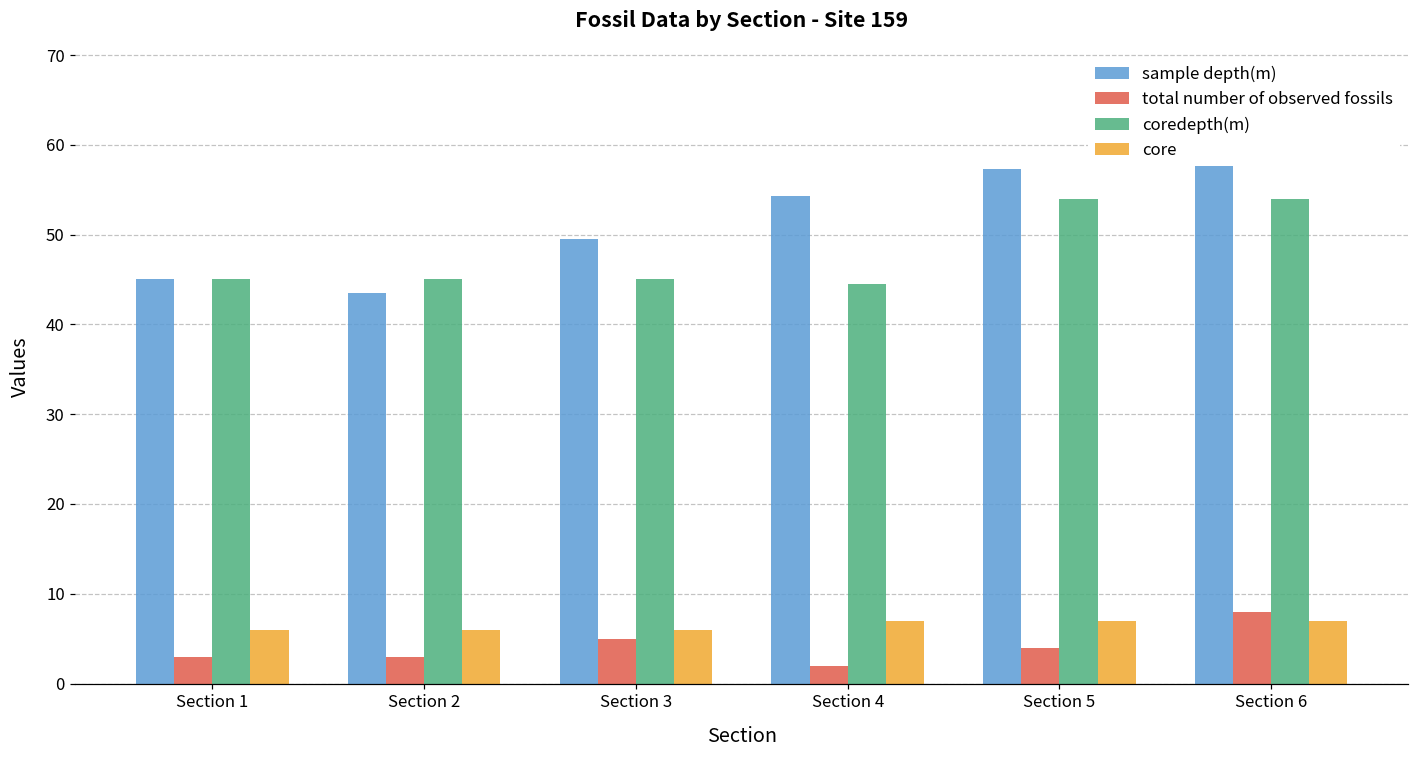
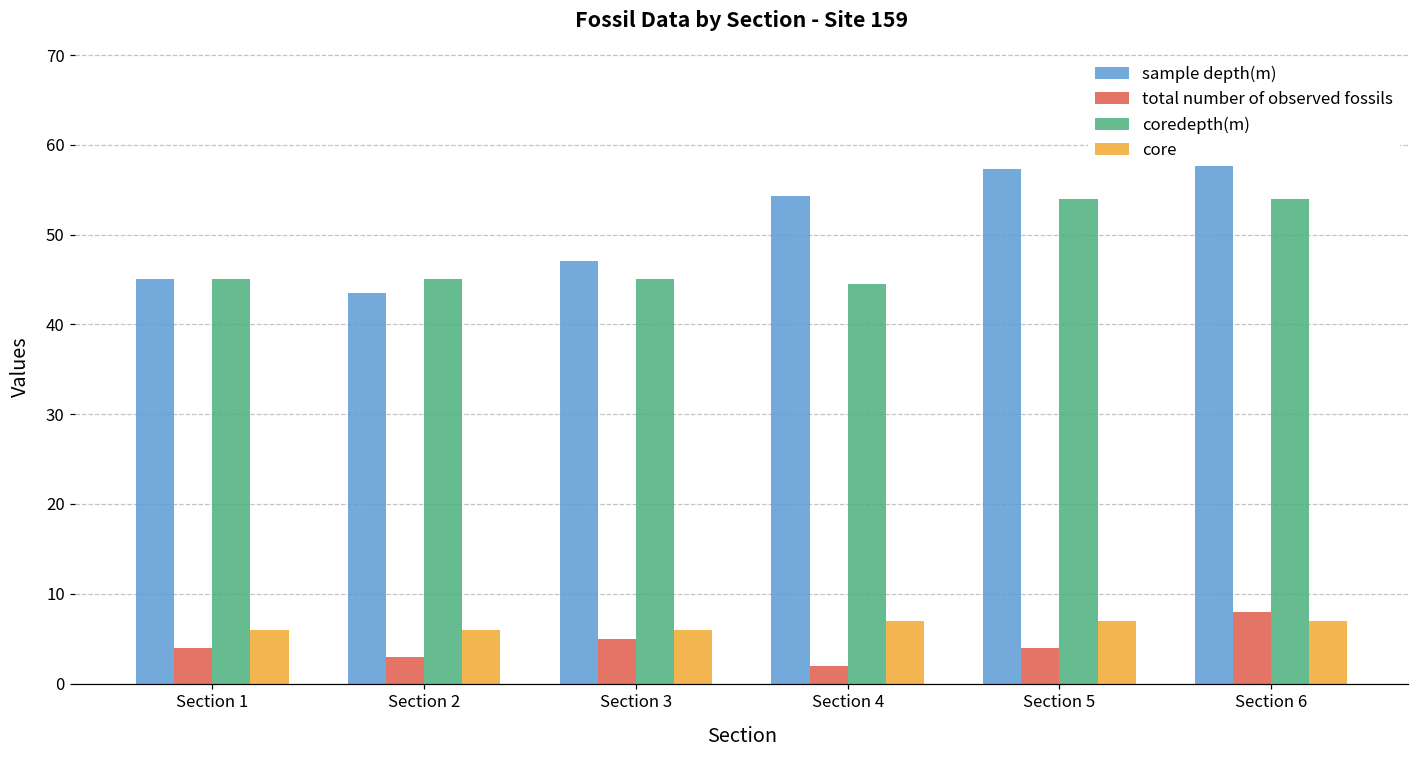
  {
    "sample depth(m)": {
      "Section 1": 45,
      "Section 2": 44,
-     "Section 3": 50,
+     "Section 3": 47,
      "Section 4": 54,
      "Section 5": 57
    },
    "total number of observed fossils": {
-     "Section 1": 3,
+     "Section 1": 4,
      "Section 2": 3,
      "Section 3": 5,
      "Section 4": 2,
      "Section 5": 4,
      "Section 6": 8
    },
    "coredepth(m)": {
      "Section 1": 45,
      "Section 2": 45,
      "Section 3": 45,
      "Section 4": 45,
      "Section 5": 54,
      "Section 6": 54
    },
    "core": {
      "Section 1": 6,
      "Section 2": 6,
      "Section 3": 6,
      "Section 4": 7,
      "Section 5": 7,
      "Section 6": 7
    }
  }
